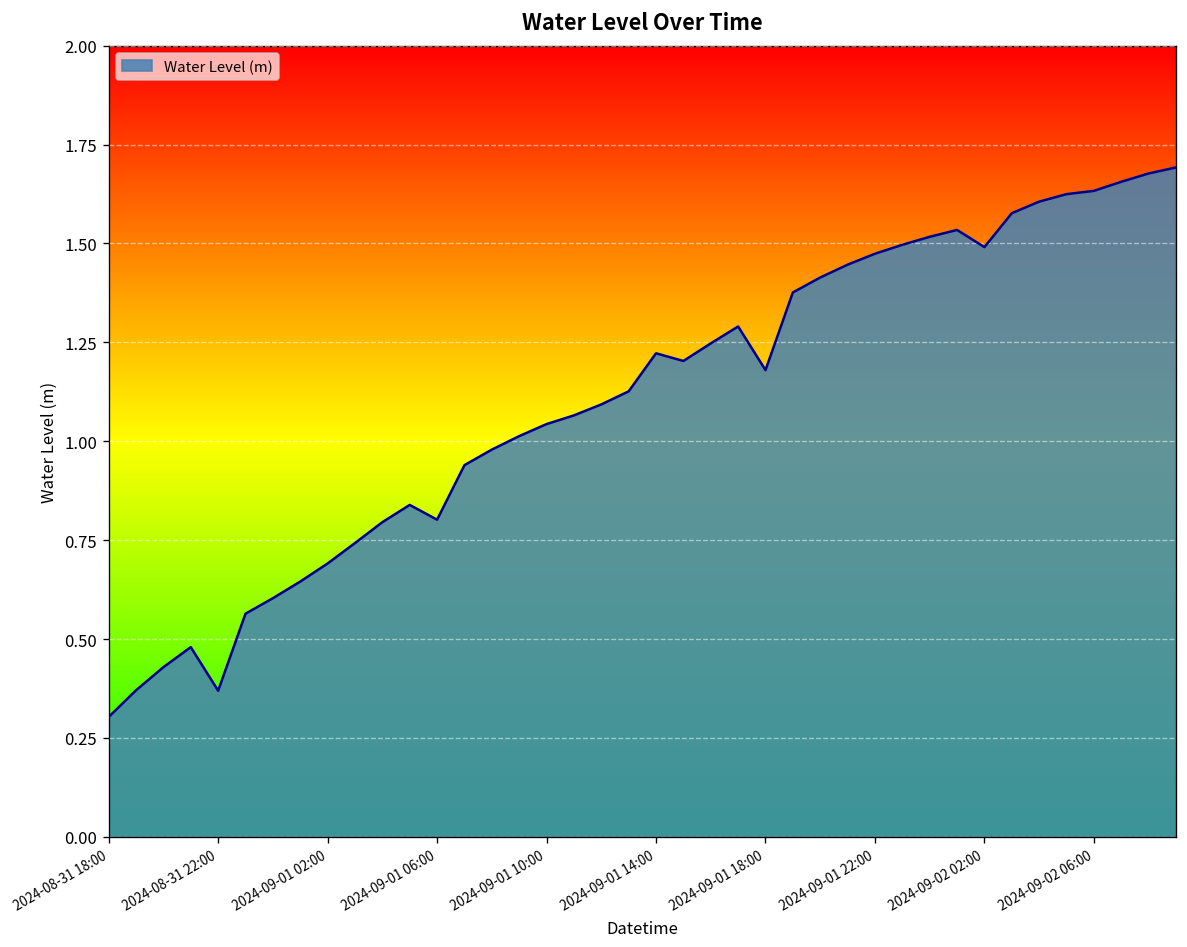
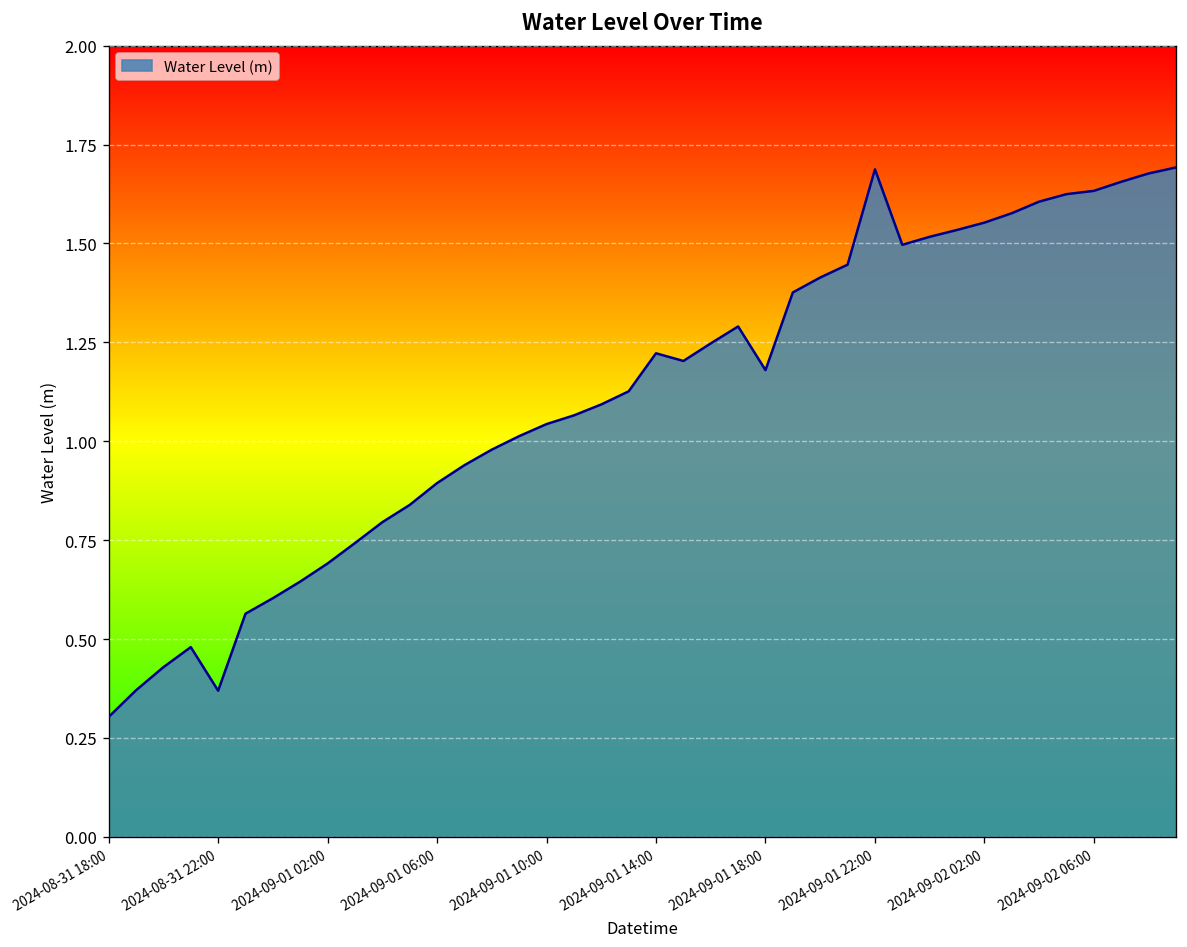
  {
    "2024-08-31 18:00": 0.30,
    "2024-08-31 22:00": 0.37,
    "2024-09-01 02:00": 0.69,
-   "2024-09-01 06:00": 0.80,
+   "2024-09-01 06:00": 0.89,
    "2024-09-01 10:00": 1.04,
    "2024-09-01 14:00": 1.22,
    "2024-09-01 18:00": 1.18,
-   "2024-09-01 22:00": 1.47,
-   "2024-09-02 02:00": 1.49,
+   "2024-09-01 22:00": 1.69,
+   "2024-09-02 02:00": 1.55,
    "2024-09-02 06:00": 1.63
  }
